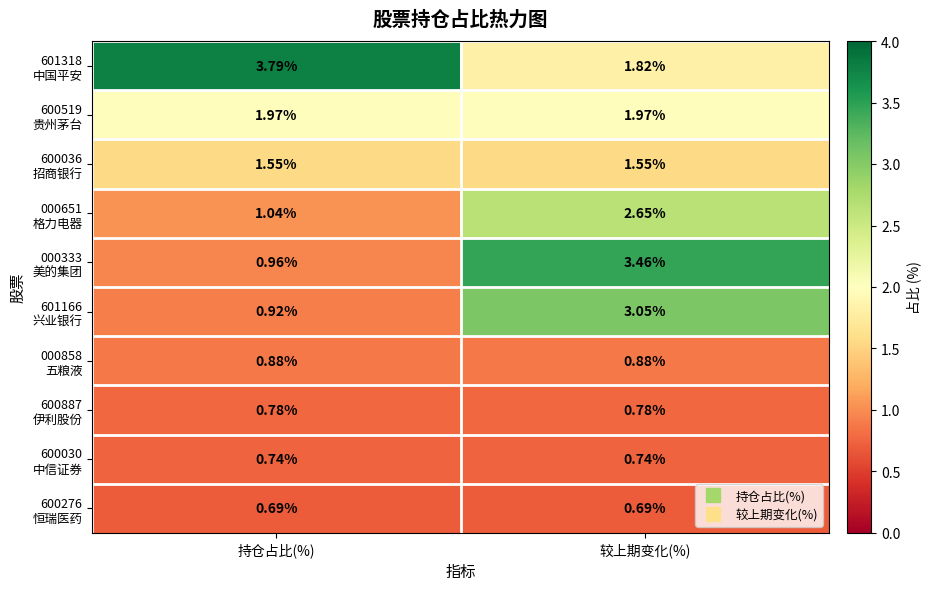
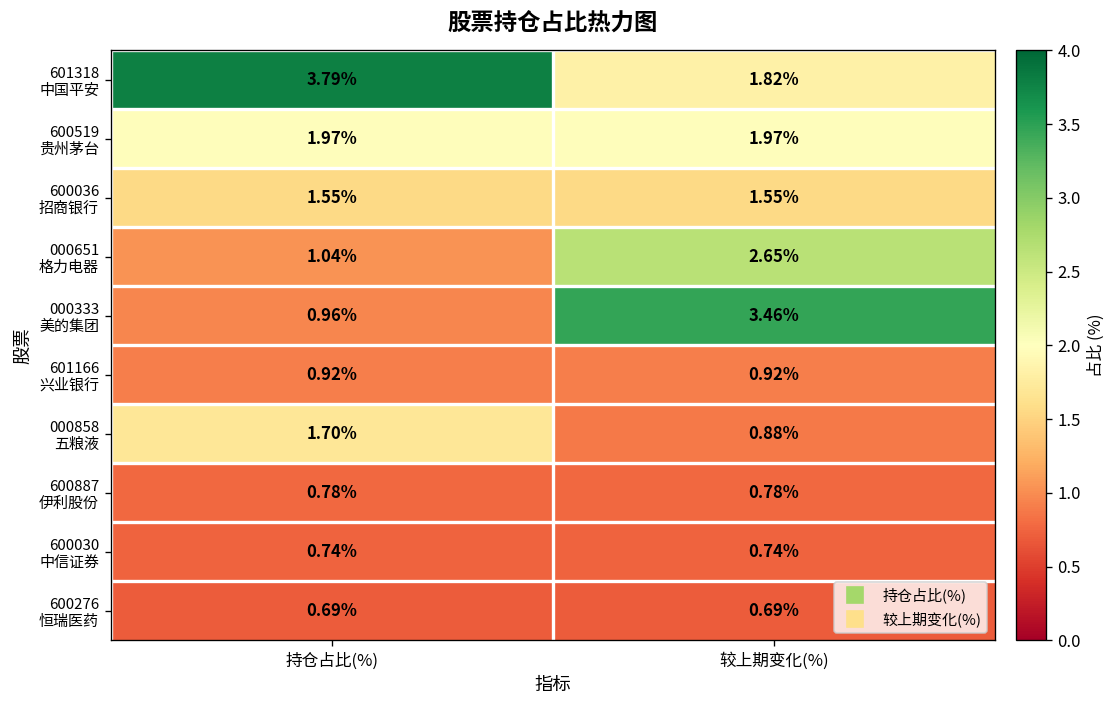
  {
    "601318 中国平安": {
      "持仓占比(%)": "3.79%",
      "较上期变化(%)": "1.82%"
    },
    "600519 贵州茅台": {
      "持仓占比(%)": "1.97%",
      "较上期变化(%)": "1.97%"
    },
    "600036 招商银行": {
      "持仓占比(%)": "1.55%",
      "较上期变化(%)": "1.55%"
    },
    "000651 格力电器": {
      "持仓占比(%)": "1.04%",
      "较上期变化(%)": "2.65%"
    },
    "000333 美的集团": {
      "持仓占比(%)": "0.96%",
      "较上期变化(%)": "3.46%"
    },
    "601166 兴业银行": {
      "持仓占比(%)": "0.92%",
-     "较上期变化(%)": "3.05%"
+     "较上期变化(%)": "0.92%"
    },
    "000858 五粮液": {
-     "持仓占比(%)": "0.88%",
+     "持仓占比(%)": "1.70%",
      "较上期变化(%)": "0.88%"
    },
    "600887 伊利股份": {
      "持仓占比(%)": "0.78%",
      "较上期变化(%)": "0.78%"
    },
    "600030 中信证券": {
      "持仓占比(%)": "0.74%",
      "较上期变化(%)": "0.74%"
    },
    "600276 恒瑞医药": {
      "持仓占比(%)": "0.69%",
      "较上期变化(%)": "0.69%"
    }
  }
